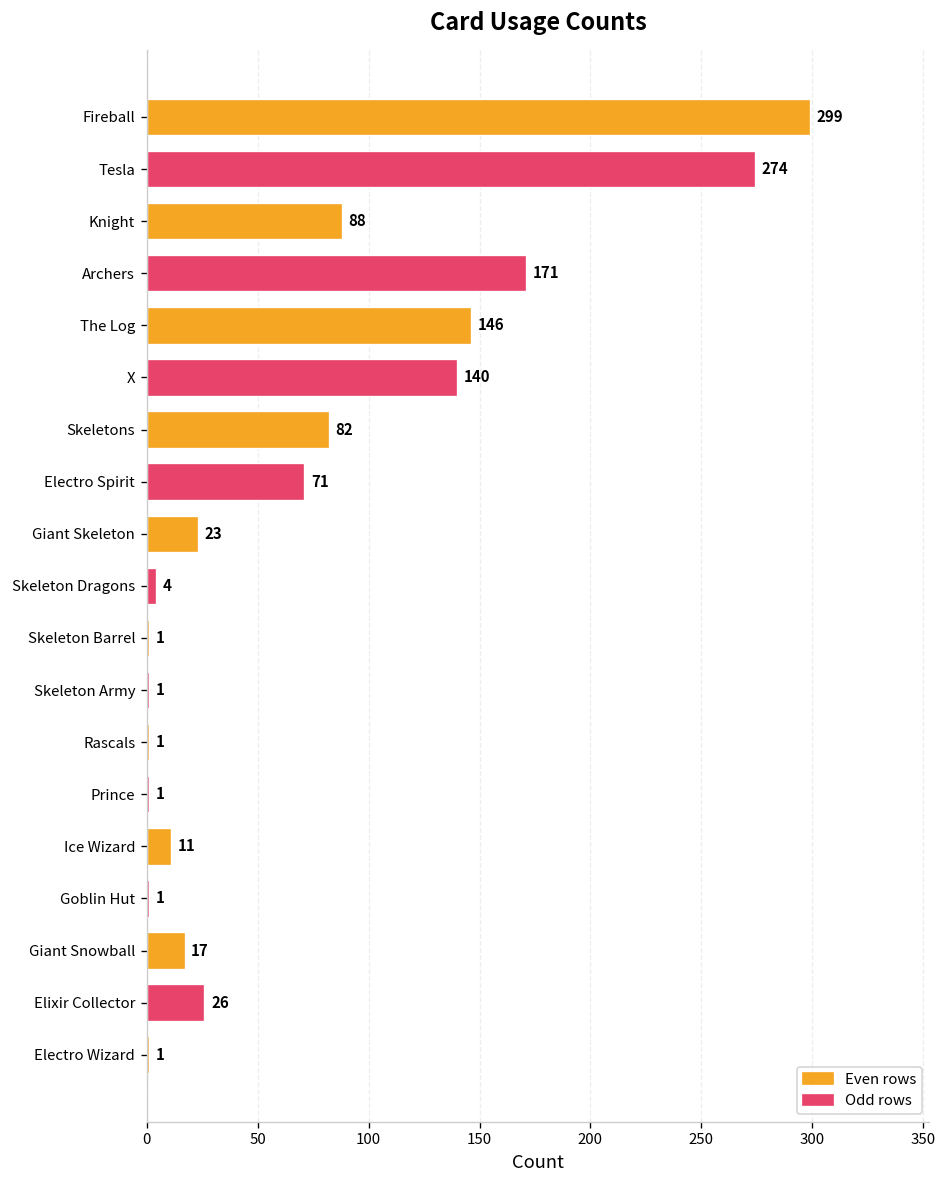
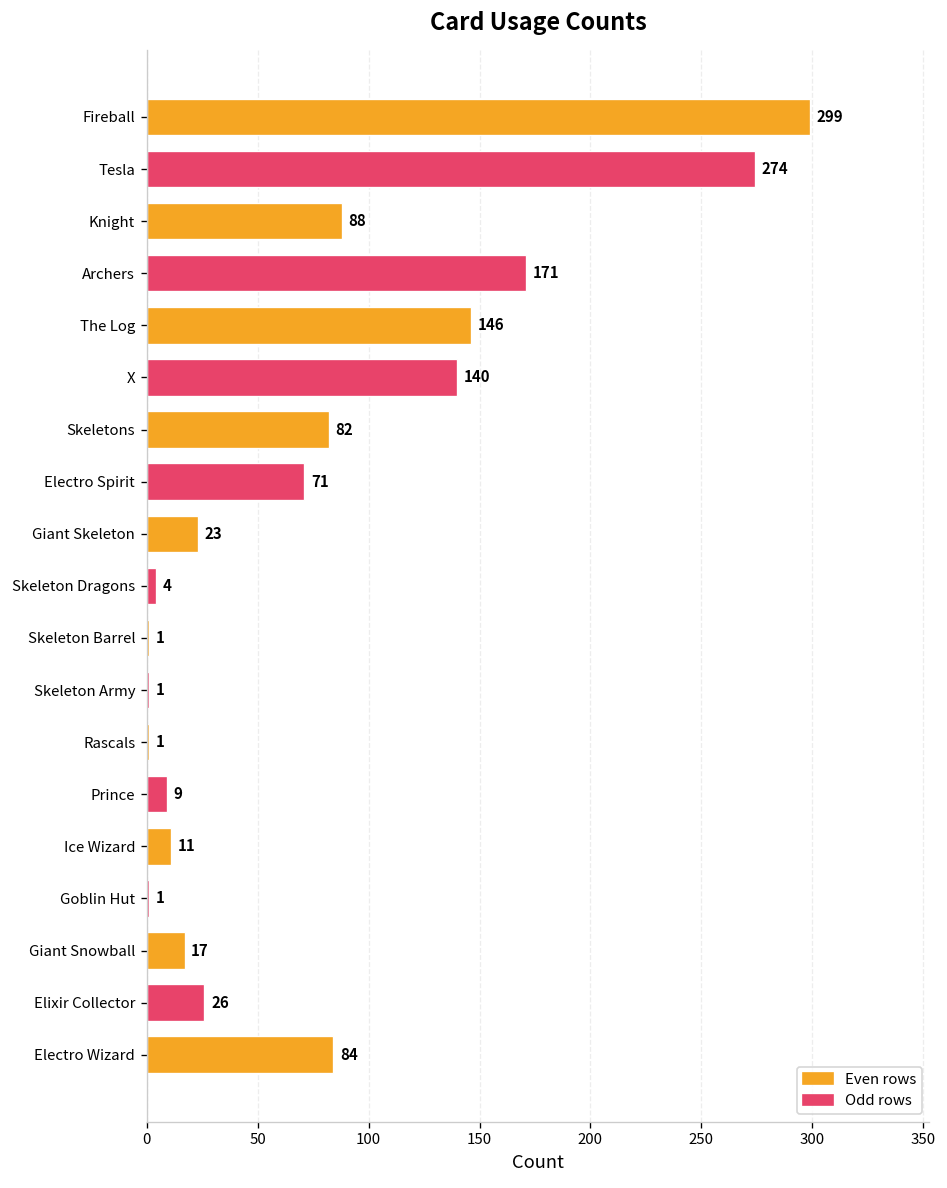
  {
    "Fireball": 299,
    "Tesla": 274,
    "Knight": 88,
    "Archers": 171,
    "The Log": 146,
    "X": 140,
    "Skeletons": 82,
    "Electro Spirit": 71,
    "Giant Skeleton": 23,
    "Skeleton Dragons": 4,
    "Skeleton Barrel": 1,
    "Skeleton Army": 1,
    "Rascals": 1,
-   "Prince": 1,
+   "Prince": 9,
    "Ice Wizard": 11,
    "Goblin Hut": 1,
    "Giant Snowball": 17,
    "Elixir Collector": 26,
-   "Electro Wizard": 1
+   "Electro Wizard": 84
  }
